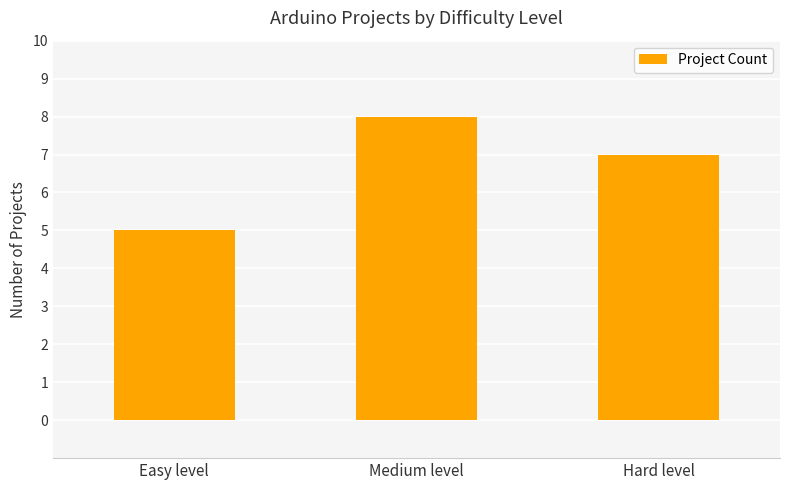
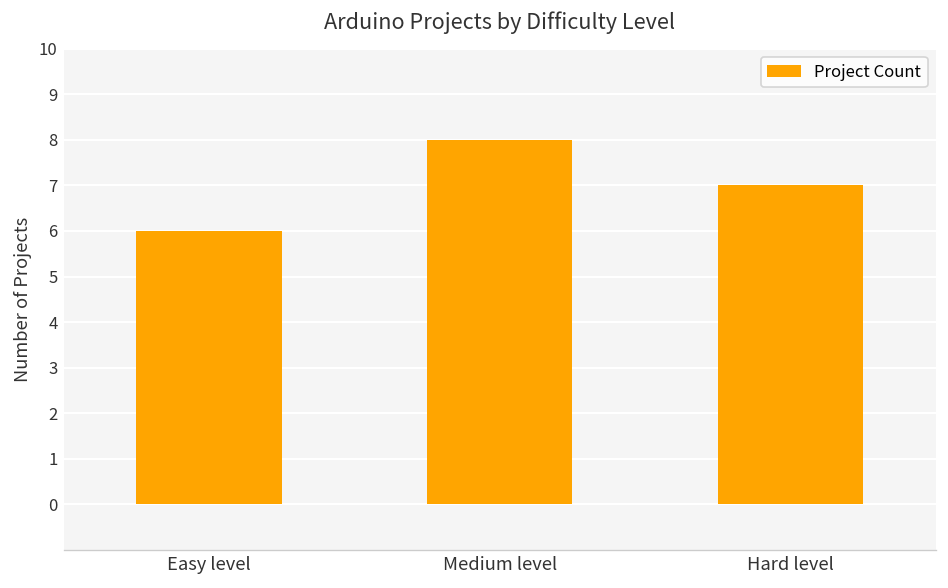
  {
-   "Easy level": 5,
+   "Easy level": 6,
    "Medium level": 8,
    "Hard level": 7
  }
